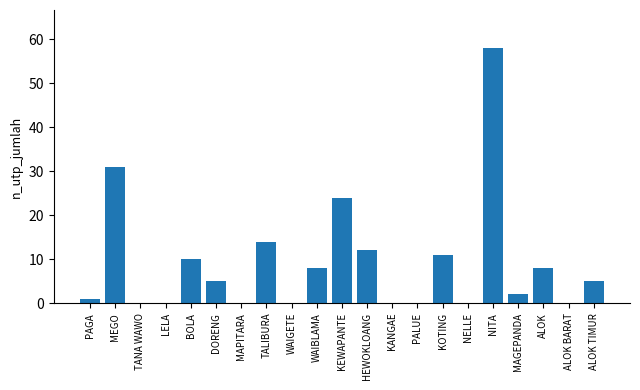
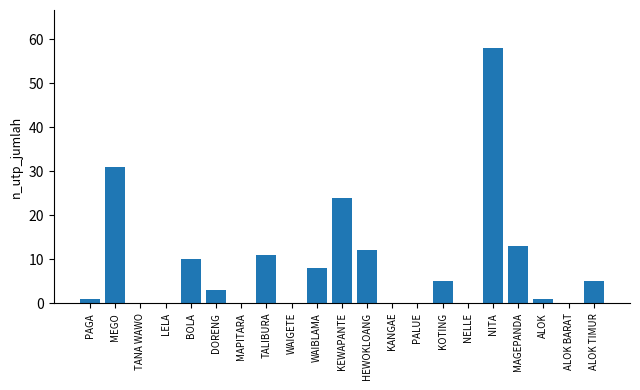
  {
    "PAGA": 1,
    "MEGO": 31,
    "TANA WAWO": 0,
    "LELA": 0,
    "BOLA": 10,
-   "DORENG": 5,
+   "DORENG": 3,
    "MAPITARA": 0,
-   "TALIBURA": 14,
+   "TALIBURA": 11,
    "WAIGETE": 0,
    "WAIBLAMA": 8,
    "KEWAPANTE": 24,
    "HEWOKLOANG": 12,
    "KANGAE": 0,
    "PALUE": 0,
-   "KOTING": 11,
+   "KOTING": 5,
    "NELLE": 0,
    "NITA": 58,
-   "MAGEPANDA": 2,
-   "ALOK": 8,
+   "MAGEPANDA": 13,
+   "ALOK": 1,
    "ALOK BARAT": 0,
    "ALOK TIMUR": 5
  }
